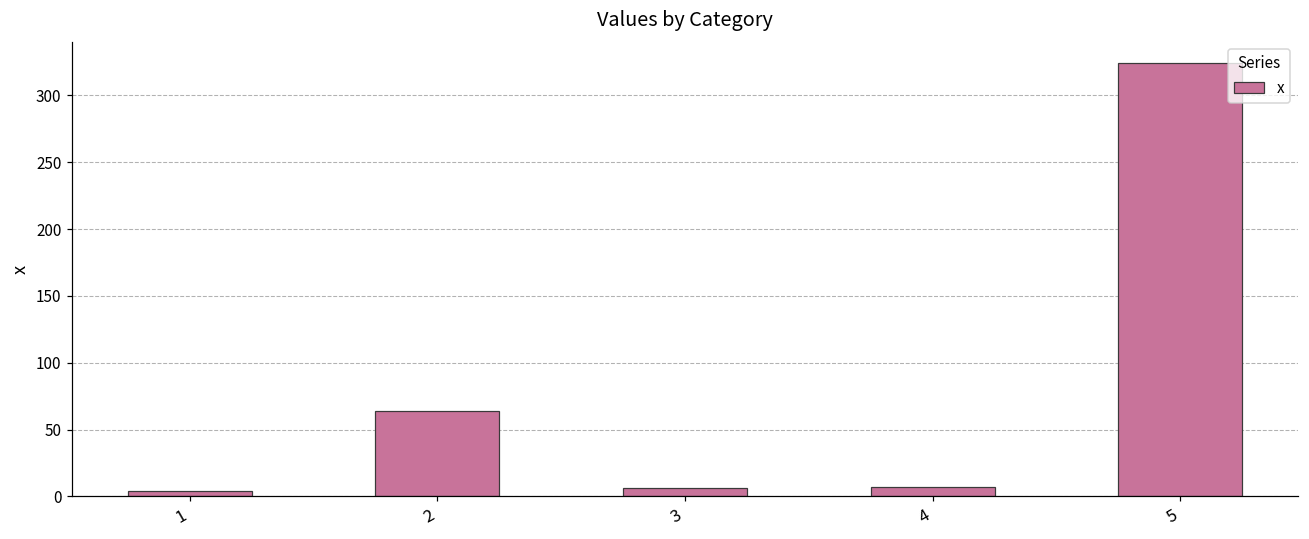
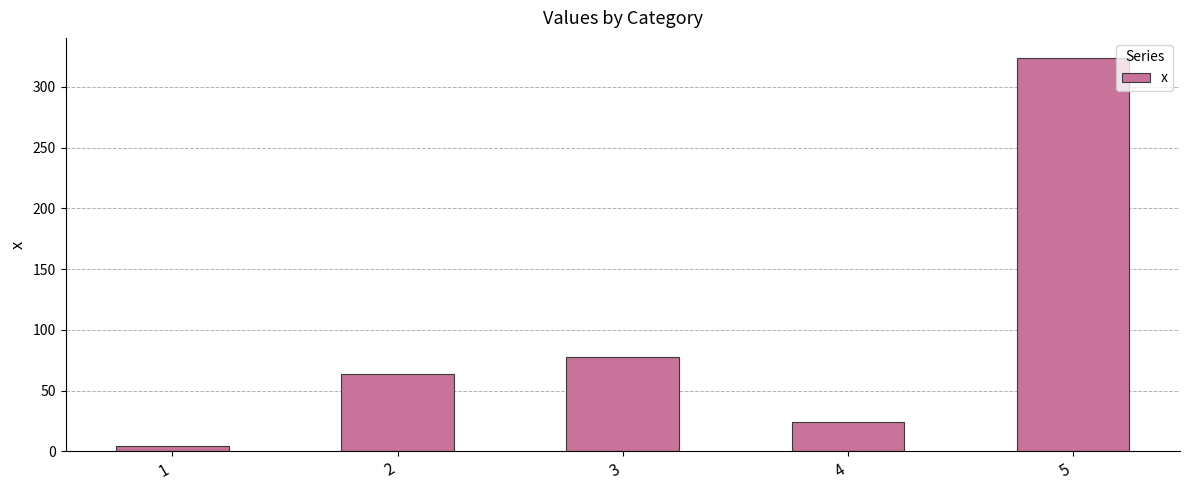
  {
    "1": 4,
    "2": 64,
-   "3": 6,
-   "4": 7,
+   "3": 78,
+   "4": 24,
    "5": 324
  }
